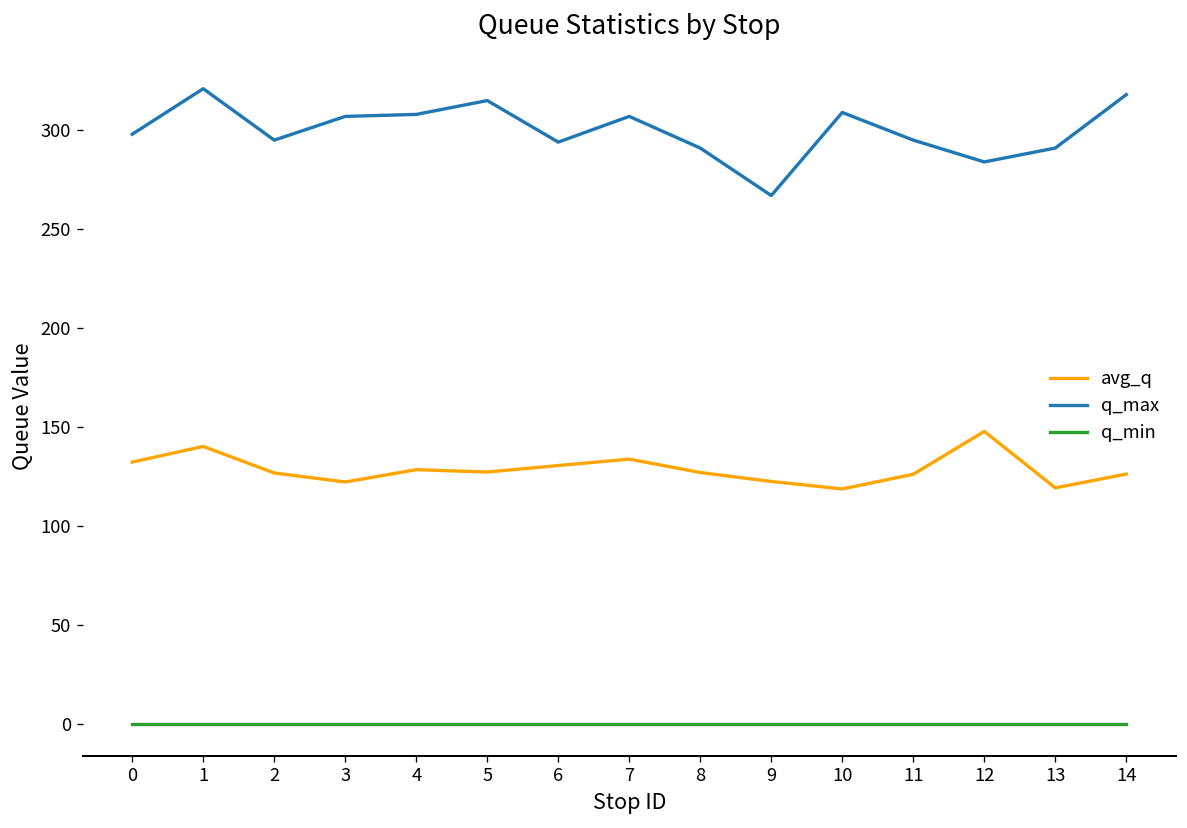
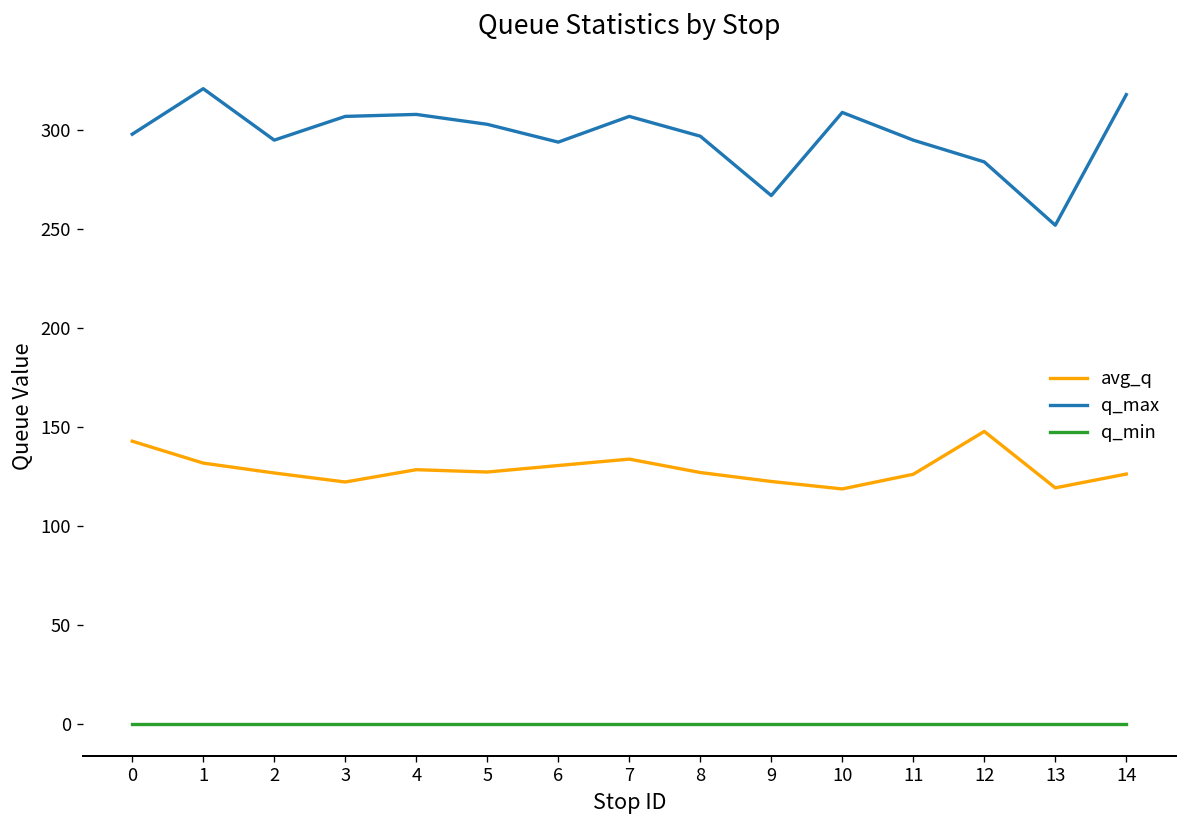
  {
    "avg_q": {
-     "0": 132,
-     "1": 140,
+     "0": 143,
+     "1": 132,
      "2": 127,
      "3": 122,
      "4": 128,
      "5": 127,
      "6": 131,
      "7": 134,
      "8": 127,
      "9": 123,
      "10": 119,
      "11": 126,
      "12": 148,
      "13": 119,
      "14": 126
    },
    "q_max": {
      "0": 298,
      "1": 321,
      "2": 295,
      "3": 307,
      "4": 308,
-     "5": 315,
+     "5": 303,
      "6": 294,
      "7": 307,
-     "8": 291,
+     "8": 297,
      "9": 267,
      "10": 309,
      "11": 295,
      "12": 284,
-     "13": 291,
+     "13": 252,
      "14": 318
    },
    "q_min": {
      "0": 0,
      "1": 0,
      "2": 0,
      "3": 0,
      "4": 0,
      "5": 0,
      "6": 0,
      "7": 0,
      "8": 0,
      "9": 0,
      "10": 0,
      "11": 0,
      "12": 0,
      "13": 0,
      "14": 0
    }
  }
